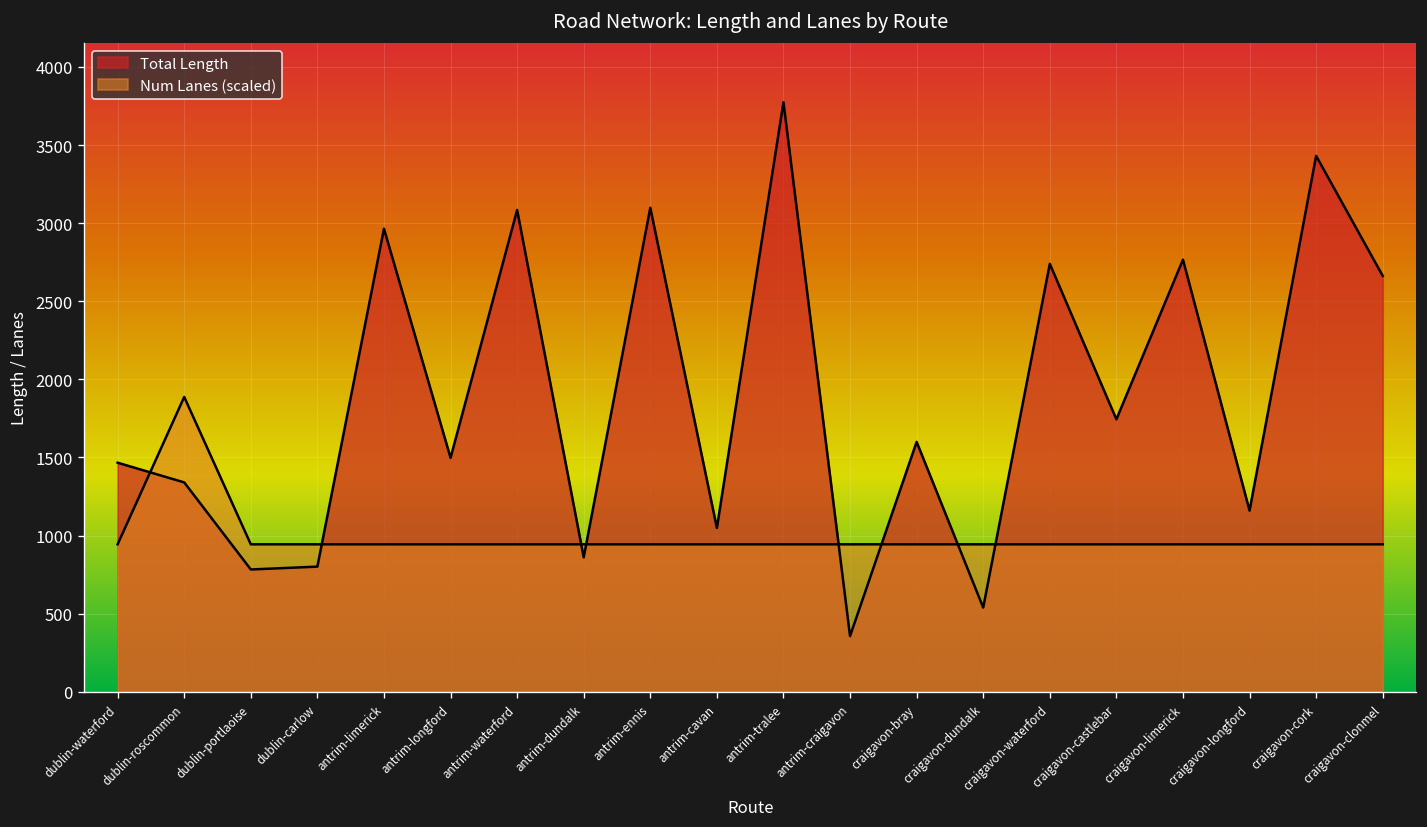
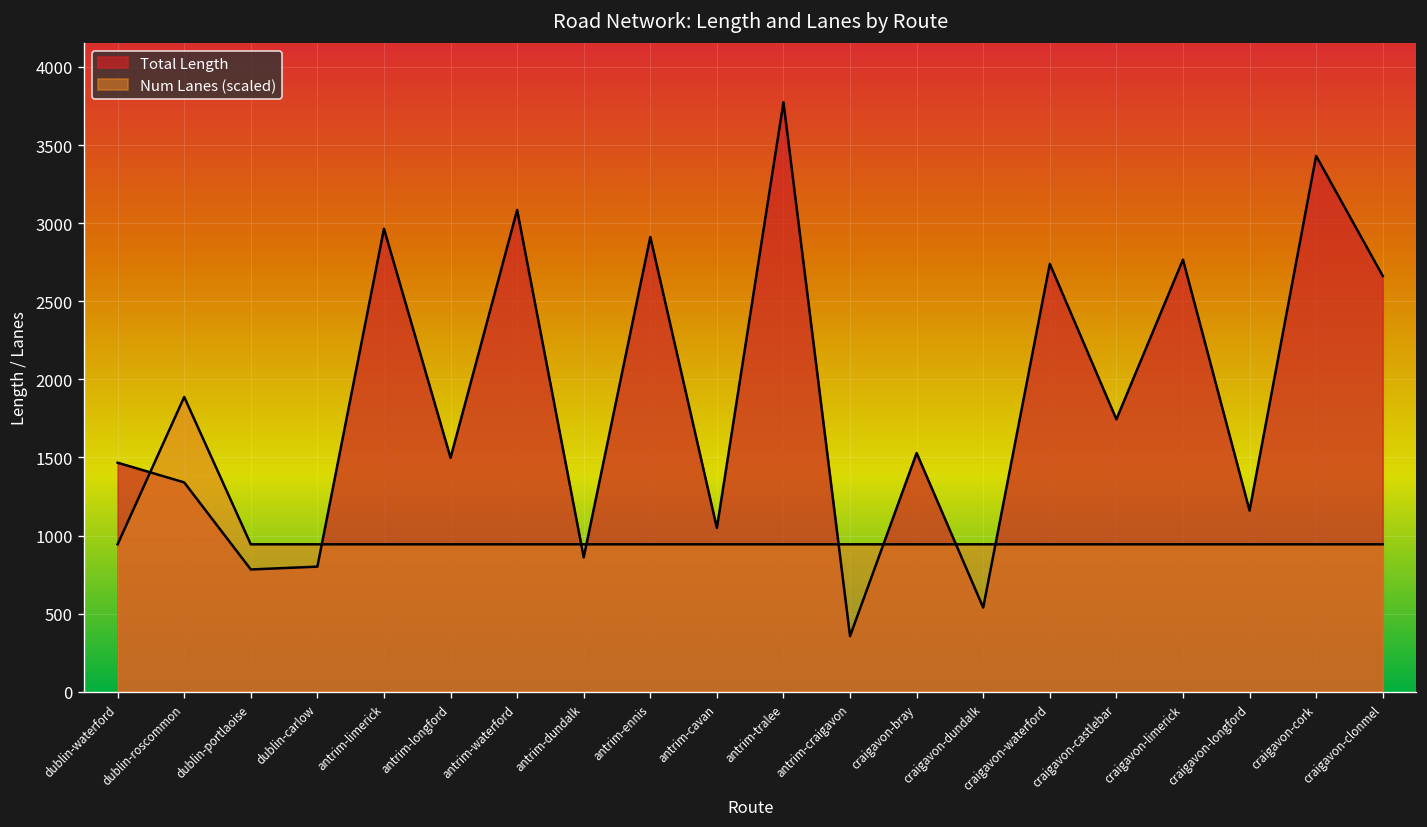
  {
    "Total Length": {
      "dublin-waterford": 1470,
      "dublin-roscommon": 1340,
      "dublin-portlaoise": 780,
      "dublin-carlow": 800,
      "antrim-limerick": 2960,
      "antrim-longford": 1500,
      "antrim-waterford": 3080,
      "antrim-dundalk": 860,
-     "antrim-ennis": 3100,
+     "antrim-ennis": 2910,
      "antrim-cavan": 1050,
      "antrim-tralee": 3770,
      "antrim-craigavon": 360,
-     "craigavon-bray": 1600,
+     "craigavon-bray": 1530,
      "craigavon-dundalk": 540,
      "craigavon-waterford": 2740,
      "craigavon-castlebar": 1740,
      "craigavon-limerick": 2770,
      "craigavon-longford": 1160,
      "craigavon-cork": 3430,
      "craigavon-clonmel": 2660
    },
    "Num Lanes (scaled)": {
      "dublin-waterford": 940,
      "dublin-roscommon": 1890,
      "dublin-portlaoise": 940,
      "dublin-carlow": 940,
      "antrim-limerick": 940,
      "antrim-longford": 940,
      "antrim-waterford": 940,
      "antrim-dundalk": 940,
      "antrim-ennis": 940,
      "antrim-cavan": 940,
      "antrim-tralee": 940,
      "antrim-craigavon": 940,
      "craigavon-bray": 940,
      "craigavon-dundalk": 940,
      "craigavon-waterford": 940,
      "craigavon-castlebar": 940,
      "craigavon-limerick": 940,
      "craigavon-longford": 940,
      "craigavon-cork": 940,
      "craigavon-clonmel": 940
    }
  }
